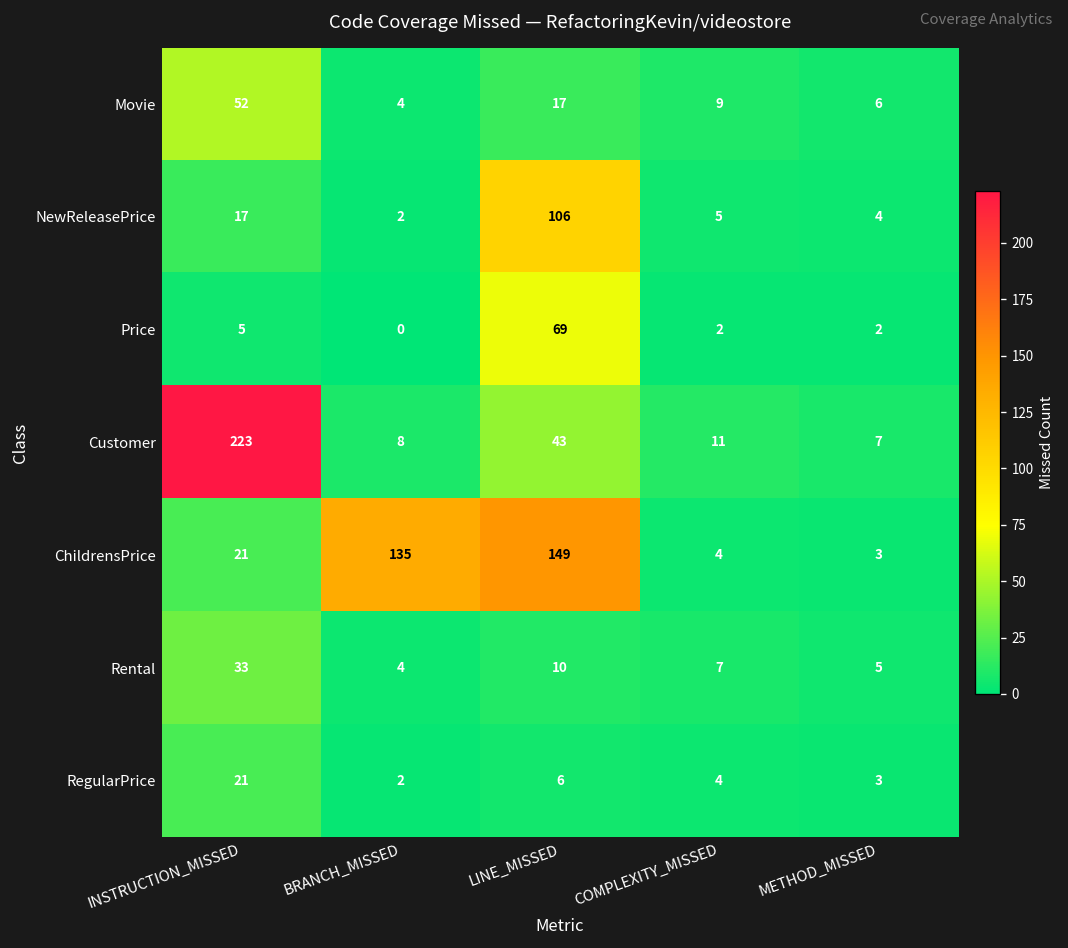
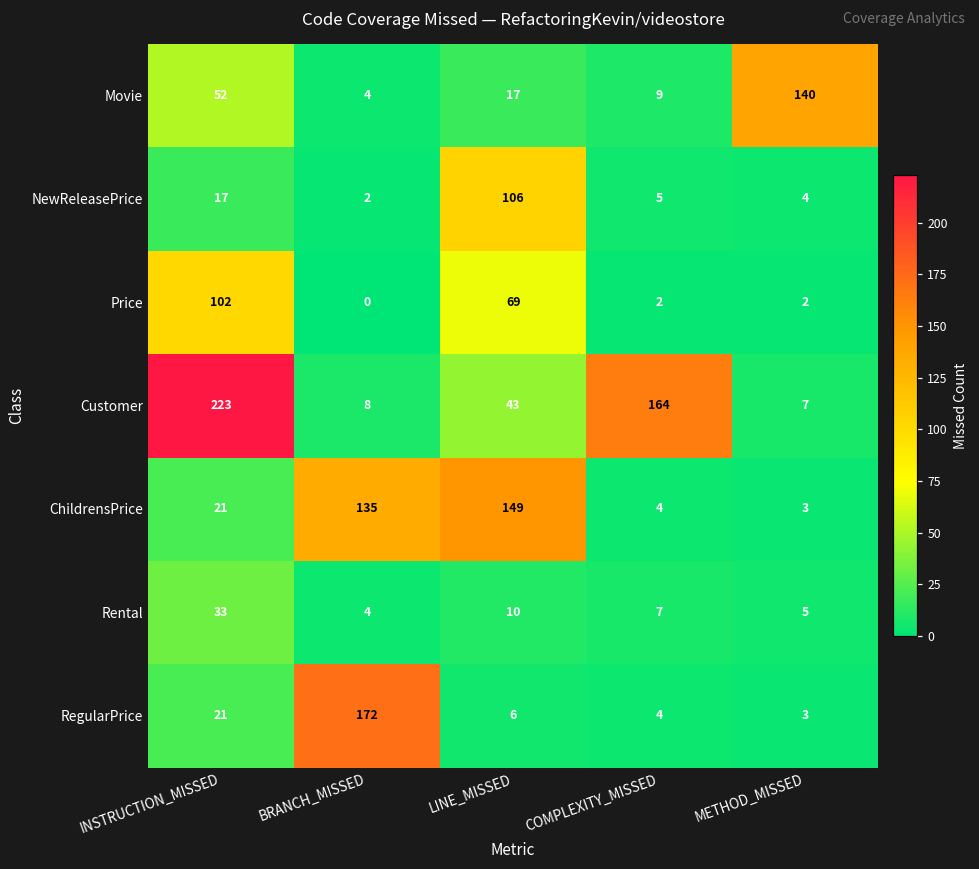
  {
    "Movie": {
      "INSTRUCTION_MISSED": 52,
      "BRANCH_MISSED": 4,
      "LINE_MISSED": 17,
      "COMPLEXITY_MISSED": 9,
-     "METHOD_MISSED": 6
+     "METHOD_MISSED": 140
    },
    "NewReleasePrice": {
      "INSTRUCTION_MISSED": 17,
      "BRANCH_MISSED": 2,
      "LINE_MISSED": 106,
      "COMPLEXITY_MISSED": 5,
      "METHOD_MISSED": 4
    },
    "Price": {
-     "INSTRUCTION_MISSED": 5,
+     "INSTRUCTION_MISSED": 102,
      "BRANCH_MISSED": 0,
      "LINE_MISSED": 69,
      "COMPLEXITY_MISSED": 2,
      "METHOD_MISSED": 2
    },
    "Customer": {
      "INSTRUCTION_MISSED": 223,
      "BRANCH_MISSED": 8,
      "LINE_MISSED": 43,
-     "COMPLEXITY_MISSED": 11,
+     "COMPLEXITY_MISSED": 164,
      "METHOD_MISSED": 7
    },
    "ChildrensPrice": {
      "INSTRUCTION_MISSED": 21,
      "BRANCH_MISSED": 135,
      "LINE_MISSED": 149,
      "COMPLEXITY_MISSED": 4,
      "METHOD_MISSED": 3
    },
    "Rental": {
      "INSTRUCTION_MISSED": 33,
      "BRANCH_MISSED": 4,
      "LINE_MISSED": 10,
      "COMPLEXITY_MISSED": 7,
      "METHOD_MISSED": 5
    },
    "RegularPrice": {
      "INSTRUCTION_MISSED": 21,
-     "BRANCH_MISSED": 2,
+     "BRANCH_MISSED": 172,
      "LINE_MISSED": 6,
      "COMPLEXITY_MISSED": 4,
      "METHOD_MISSED": 3
    }
  }
